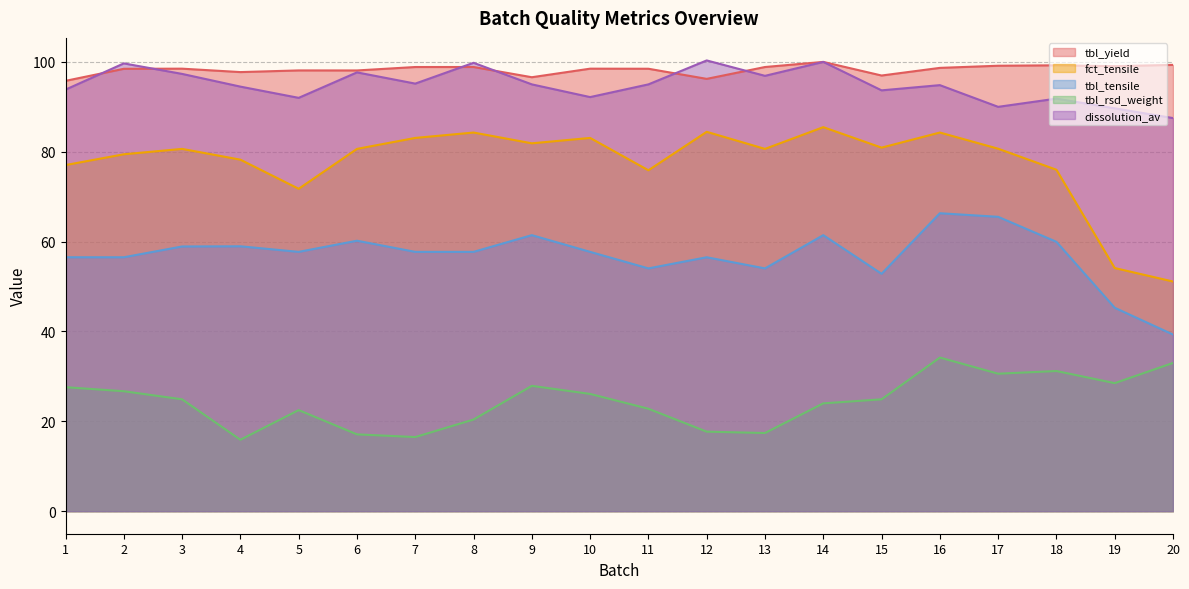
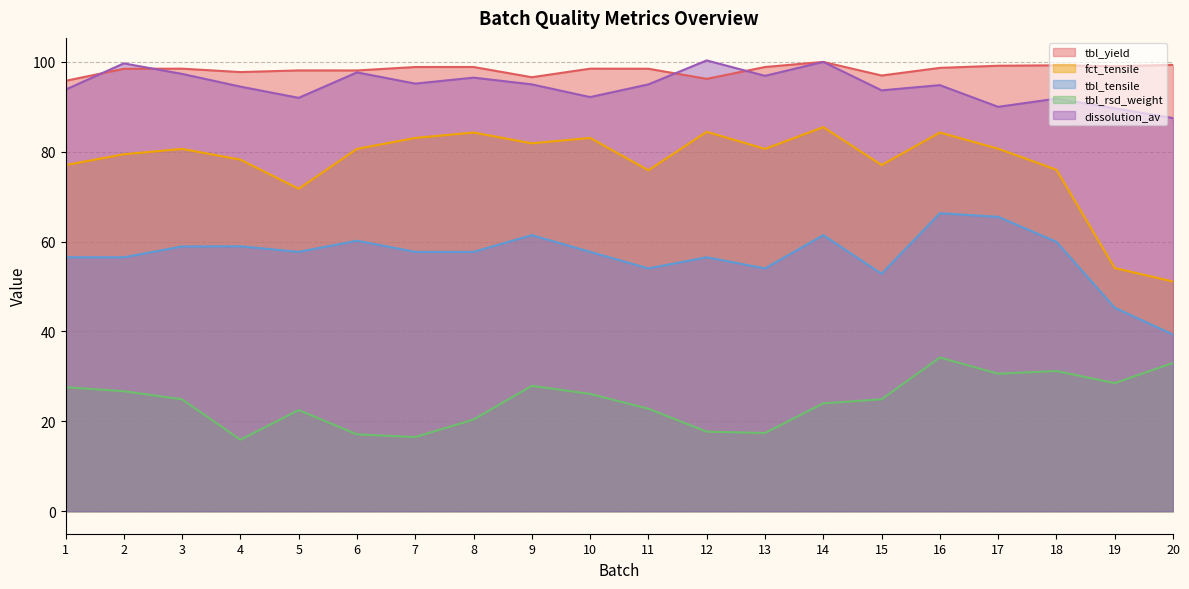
  {
    "tbl_yield": {
      "1": 96,
      "2": 98,
      "3": 98,
      "4": 98,
      "5": 98,
      "7": 99,
      "8": 99,
      "9": 97,
      "10": 98,
      "11": 98,
      "12": 96,
      "13": 99,
      "15": 97,
      "16": 99,
      "17": 99,
      "20": 99
    },
    "fct_tensile": {
      "1": 77,
      "2": 79,
      "3": 81,
      "4": 78,
      "5": 72,
      "6": 81,
      "7": 83,
      "8": 84,
      "9": 82,
      "10": 83,
      "11": 76,
      "12": 84,
      "13": 81,
      "14": 85,
-     "15": 81,
+     "15": 77,
      "16": 84,
      "17": 81,
      "18": 76,
      "19": 54,
      "20": 51
    },
    "tbl_tensile": {
      "1": 57,
      "2": 57,
      "3": 59,
      "4": 59,
      "5": 58,
      "6": 60,
      "7": 58,
      "8": 58,
      "9": 61,
      "10": 58,
      "11": 54,
      "12": 57,
      "13": 54,
      "14": 61,
      "15": 53,
      "16": 66,
      "17": 66,
      "18": 60,
      "19": 45,
      "20": 39
    },
    "tbl_rsd_weight": {
      "1": 28,
      "2": 27,
      "3": 25,
      "4": 16,
      "5": 23,
      "6": 17,
      "7": 17,
      "8": 20,
      "9": 28,
      "10": 26,
      "11": 23,
      "12": 18,
      "13": 17,
      "14": 24,
      "15": 25,
      "16": 34,
      "17": 31,
      "18": 31,
      "19": 29,
      "20": 33
    },
    "dissolution_av": {
      "1": 94,
      "2": 100,
      "3": 97,
      "4": 95,
      "5": 92,
      "7": 95,
-     "8": 100,
+     "8": 97,
      "9": 95,
      "10": 92,
      "11": 95,
      "12": 100,
      "13": 97,
      "15": 94,
      "16": 95,
      "17": 90,
      "20": 88
    }
  }
